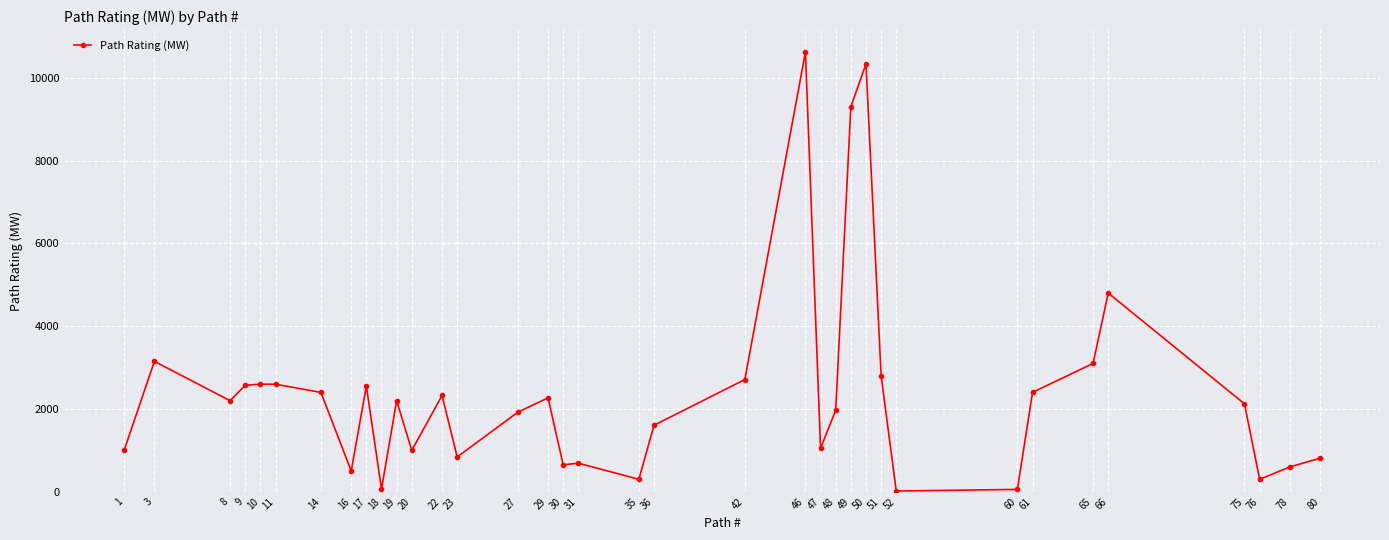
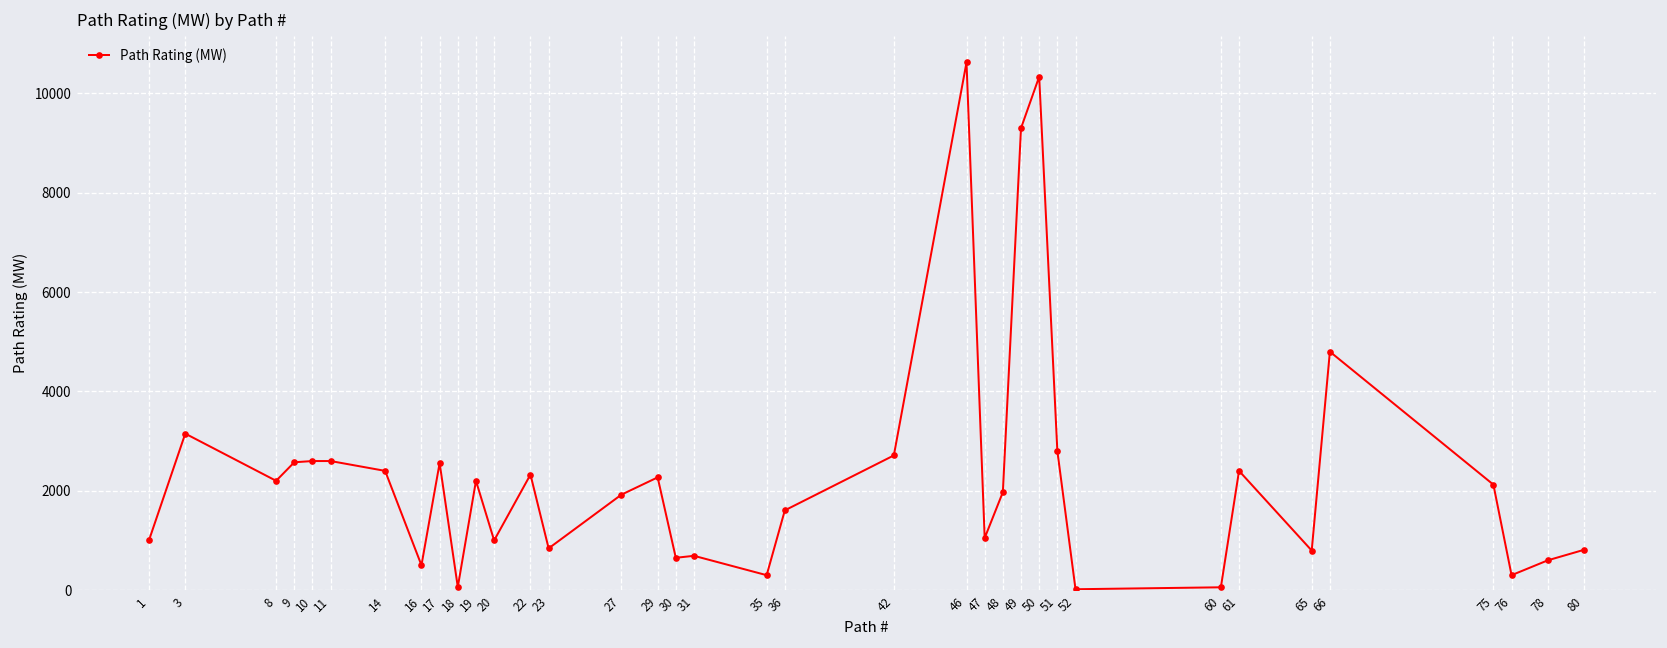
  {
    "1": 1000,
    "3": 3200,
    "8": 2200,
    "9": 2600,
    "10": 2600,
    "11": 2600,
    "14": 2400,
    "16": 500,
    "17": 2600,
    "18": 100,
    "19": 2200,
    "20": 1000,
    "22": 2300,
    "23": 800,
    "27": 1900,
    "29": 2300,
    "30": 700,
    "31": 700,
    "35": 300,
    "36": 1600,
    "42": 2700,
    "46": 10600,
    "47": 1000,
    "48": 2000,
    "49": 9300,
    "50": 10300,
    "51": 2800,
    "52": 0,
    "60": 100,
    "61": 2400,
-   "65": 3100,
+   "65": 800,
    "66": 4800,
    "75": 2100,
    "76": 300,
    "78": 600,
    "80": 800
  }
